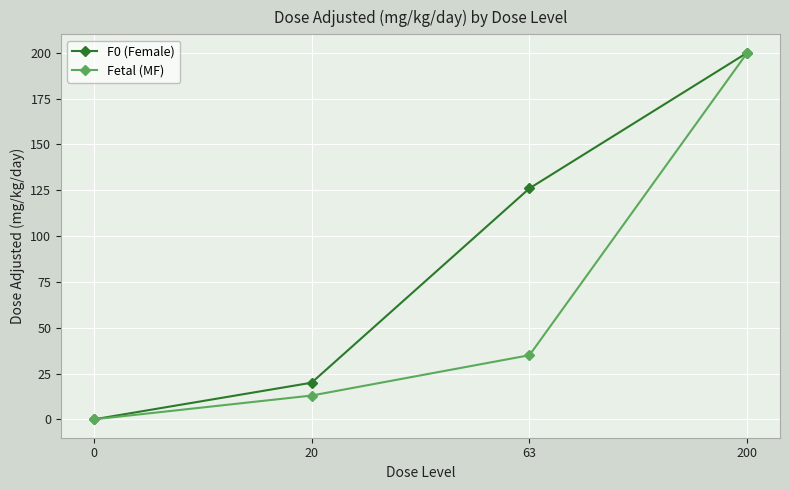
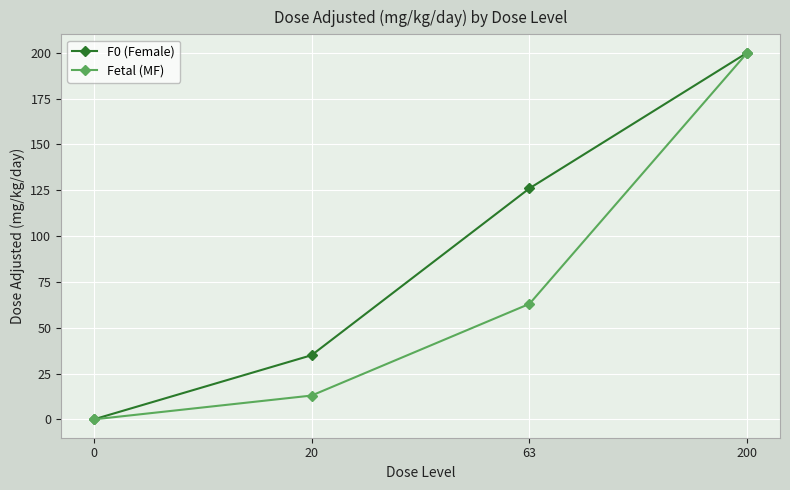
  {
    "F0 (Female)": {
-     "20": 20,
+     "20": 35,
      "63": 126
    },
    "Fetal (MF)": {
      "20": 13,
-     "63": 35
+     "63": 63
    }
  }
